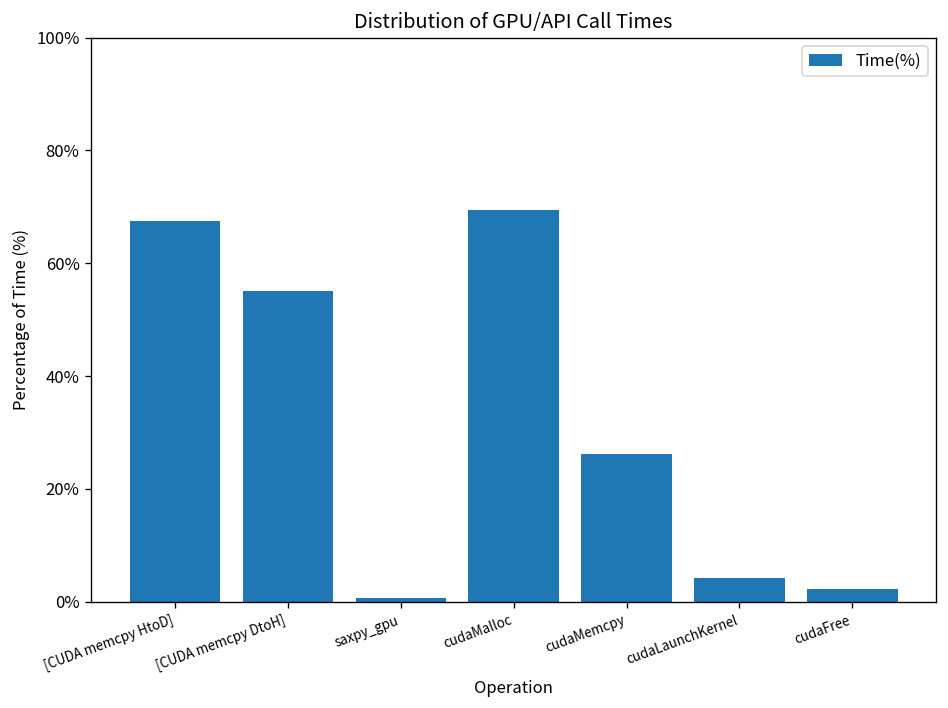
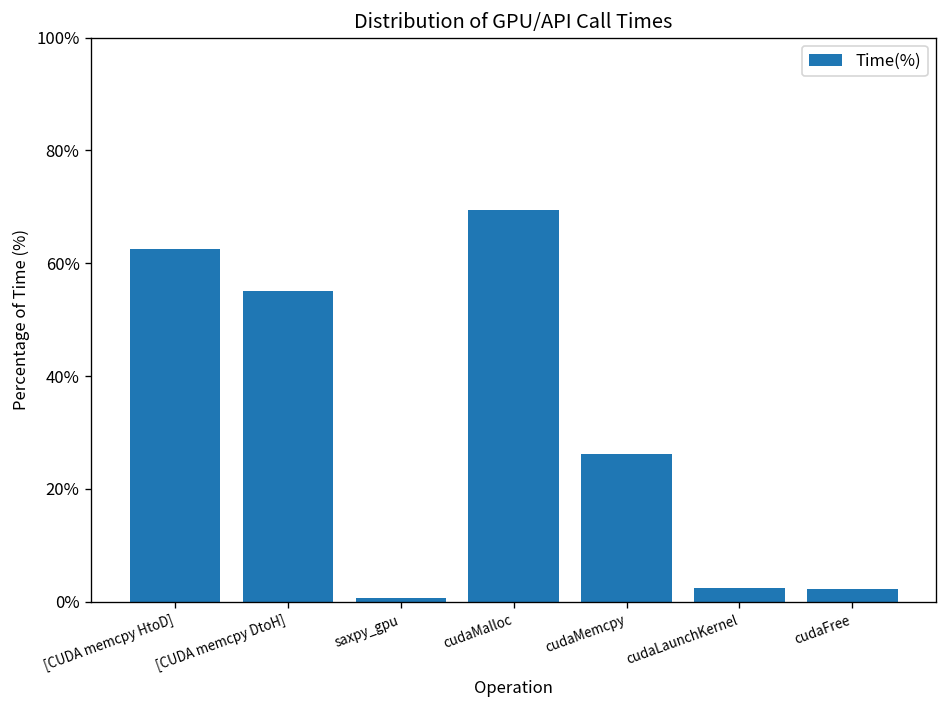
  {
-   "[CUDA memcpy HtoD]": "67%",
+   "[CUDA memcpy HtoD]": "63%",
    "[CUDA memcpy DtoH]": "55%",
    "saxpy_gpu": "1%",
    "cudaMalloc": "69%",
    "cudaMemcpy": "26%",
-   "cudaLaunchKernel": "4%",
+   "cudaLaunchKernel": "2%",
    "cudaFree": "2%"
  }
